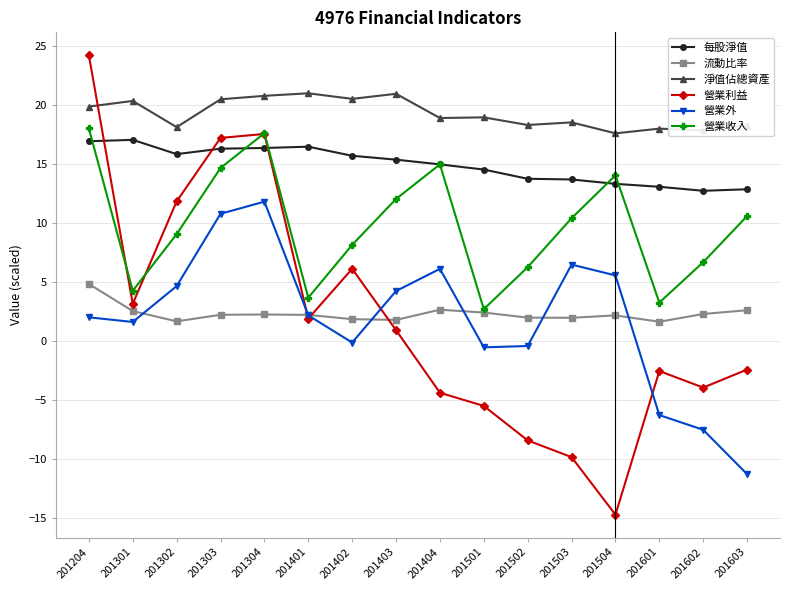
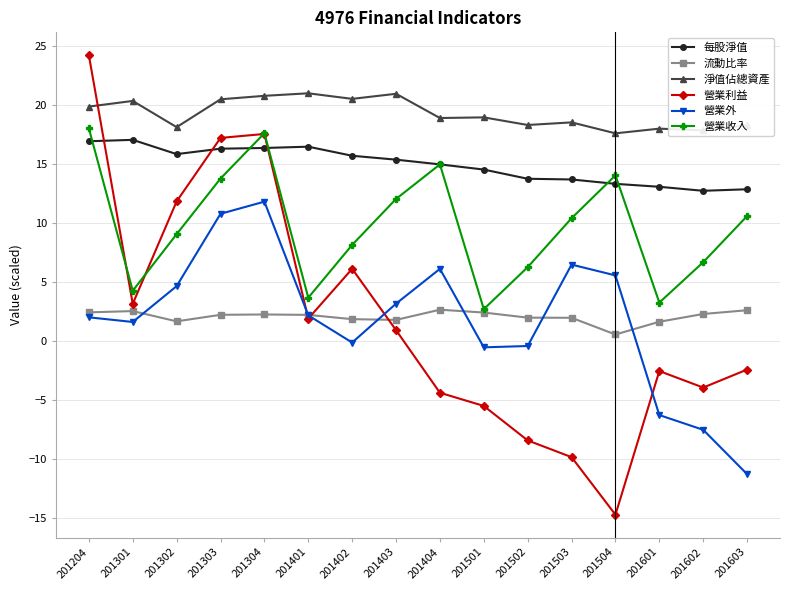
  {
    "流動比率": {
-     "201204": 4.9,
+     "201204": 2.4,
      "201301": 2.6,
      "201302": 1.7,
      "201303": 2.2,
      "201304": 2.3,
      "201402": 1.9,
      "201403": 1.8,
      "201404": 2.7,
      "201501": 2.4,
      "201502": 2.0,
      "201503": 2.0,
-     "201504": 2.2,
+     "201504": 0.6,
      "201601": 1.6,
      "201602": 2.3,
      "201603": 2.6
    },
    "營業利益": {
      "201204": 24.2,
      "201301": 3.2,
      "201302": 11.9,
      "201303": 17.2,
      "201401": 1.9,
      "201402": 6.1,
      "201403": 0.9,
      "201404": -4.4,
      "201501": -5.5,
      "201502": -8.4,
      "201503": -9.8,
      "201504": -14.7,
      "201601": -2.5,
      "201602": -3.9,
      "201603": -2.4
    },
    "營業外": {
      "201204": 2.0,
      "201301": 1.6,
      "201302": 4.7,
      "201303": 10.8,
      "201304": 11.8,
      "201402": -0.1,
-     "201403": 4.3,
+     "201403": 3.2,
      "201404": 6.1,
      "201501": -0.5,
      "201502": -0.4,
      "201503": 6.5,
      "201504": 5.6,
      "201601": -6.3,
      "201602": -7.5,
      "201603": -11.3
    },
    "營業收入": {
      "201204": 18.0,
      "201301": 4.3,
      "201302": 9.1,
-     "201303": 14.7,
+     "201303": 13.8,
      "201401": 3.7,
      "201402": 8.2,
      "201403": 12.1,
      "201501": 2.7,
      "201502": 6.3,
      "201503": 10.4,
      "201504": 14.1,
      "201601": 3.3,
      "201602": 6.7,
      "201603": 10.6
    }
  }
